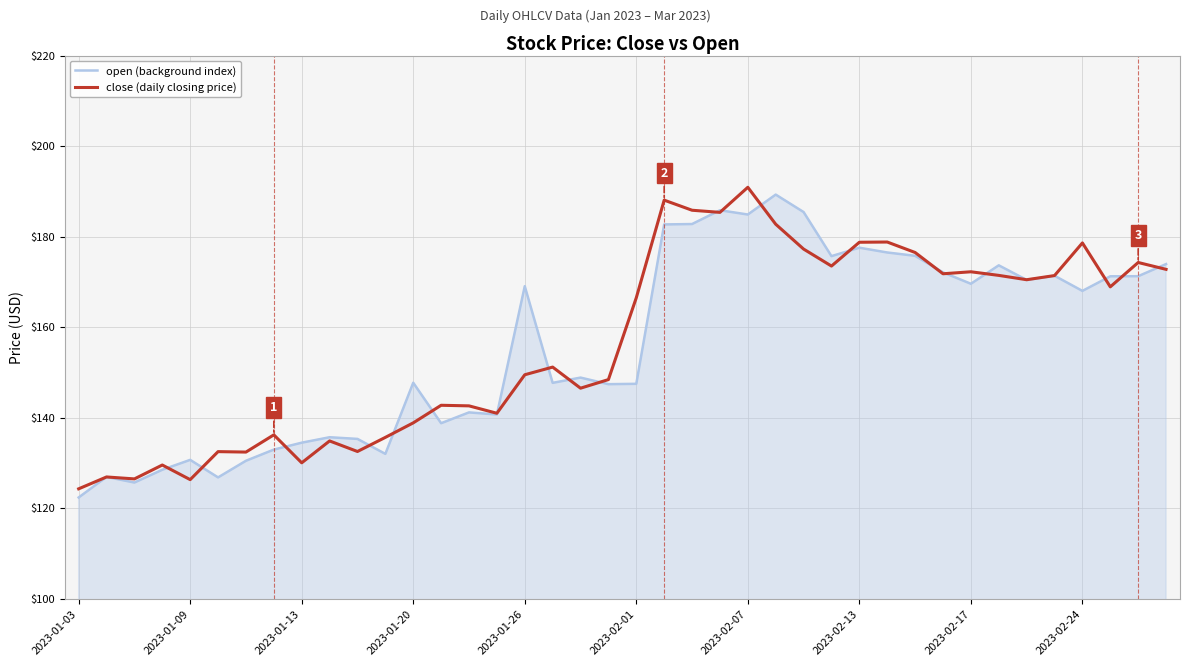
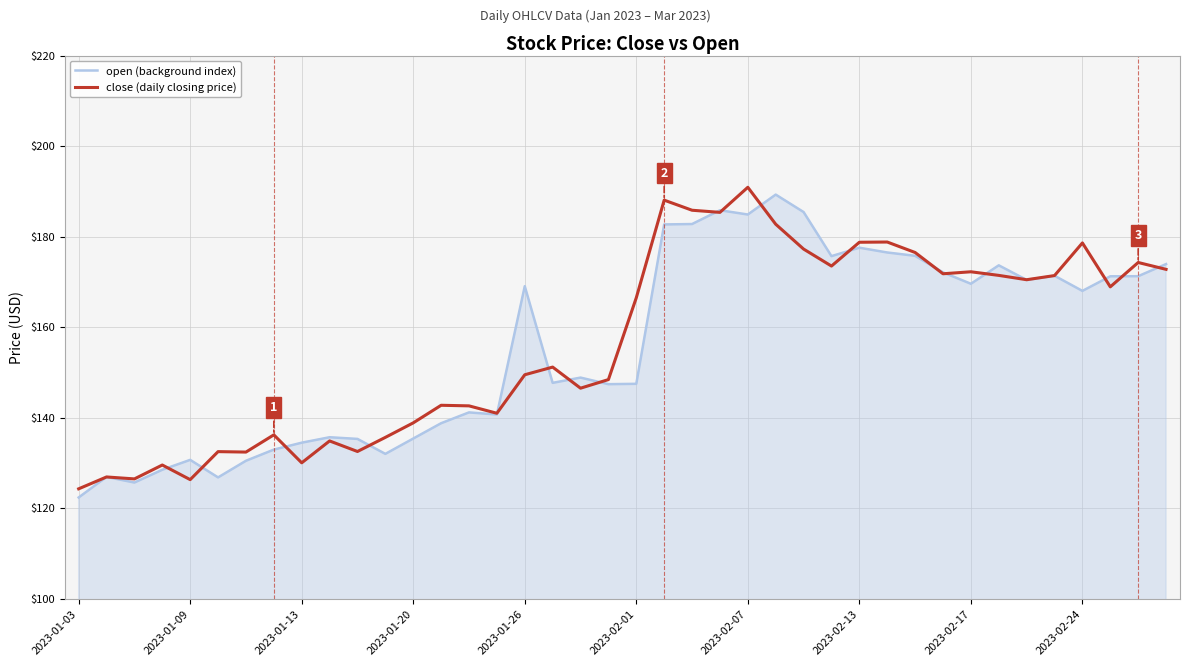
  {
    "open (background index)": {
      "2023-01-03": "$122",
      "2023-01-09": "$131",
      "2023-01-13": "$134",
-     "2023-01-20": "$148",
+     "2023-01-20": "$135",
      "2023-01-26": "$169",
      "2023-02-01": "$147",
      "2023-02-07": "$185",
      "2023-02-13": "$178",
      "2023-02-17": "$170",
      "2023-02-24": "$168"
    },
    "close (daily closing price)": {
      "2023-01-03": "$124",
      "2023-01-09": "$126",
      "2023-01-13": "$130",
      "2023-01-20": "$139",
      "2023-01-26": "$149",
      "2023-02-01": "$166",
      "2023-02-07": "$191",
      "2023-02-13": "$179",
      "2023-02-17": "$172",
      "2023-02-24": "$179"
    }
  }
